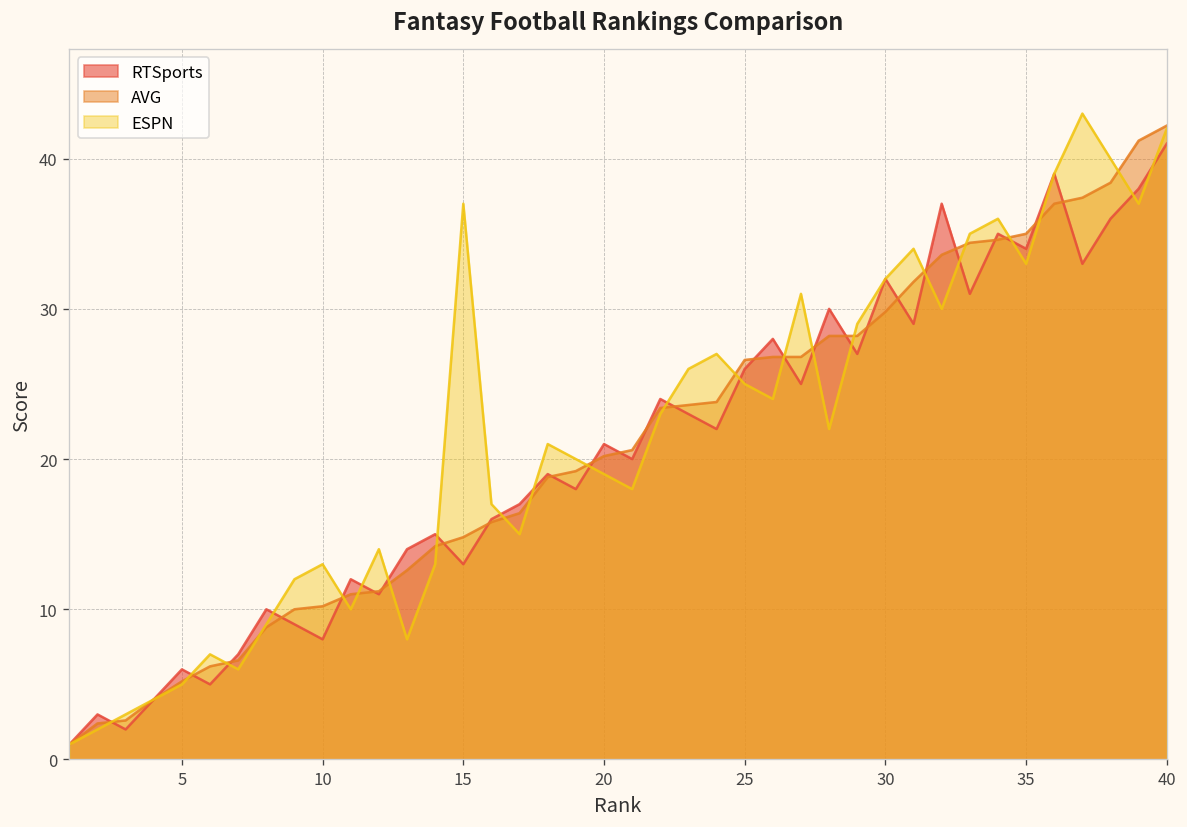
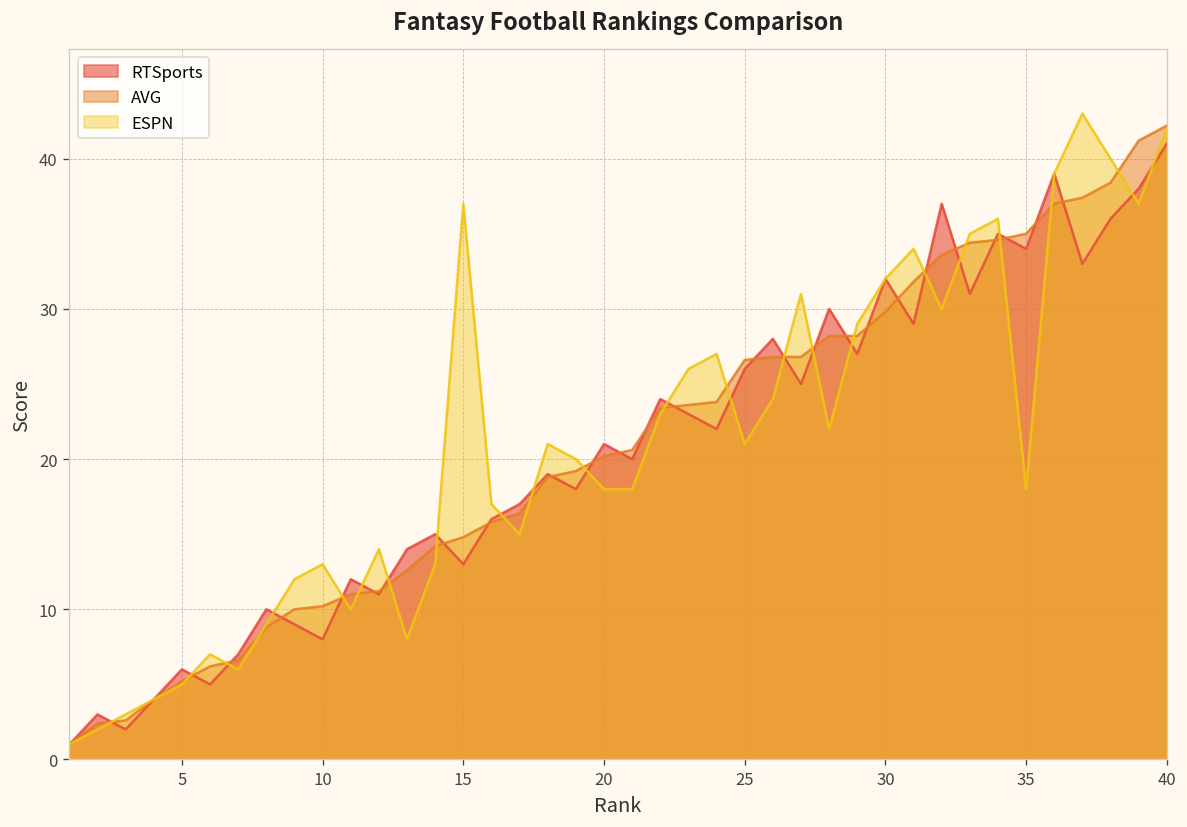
  {
    "ESPN": {
      "10": 13,
      "15": 37,
-     "20": 19,
-     "25": 25,
-     "35": 33
+     "20": 18,
+     "25": 21,
+     "35": 18
    }
  }
